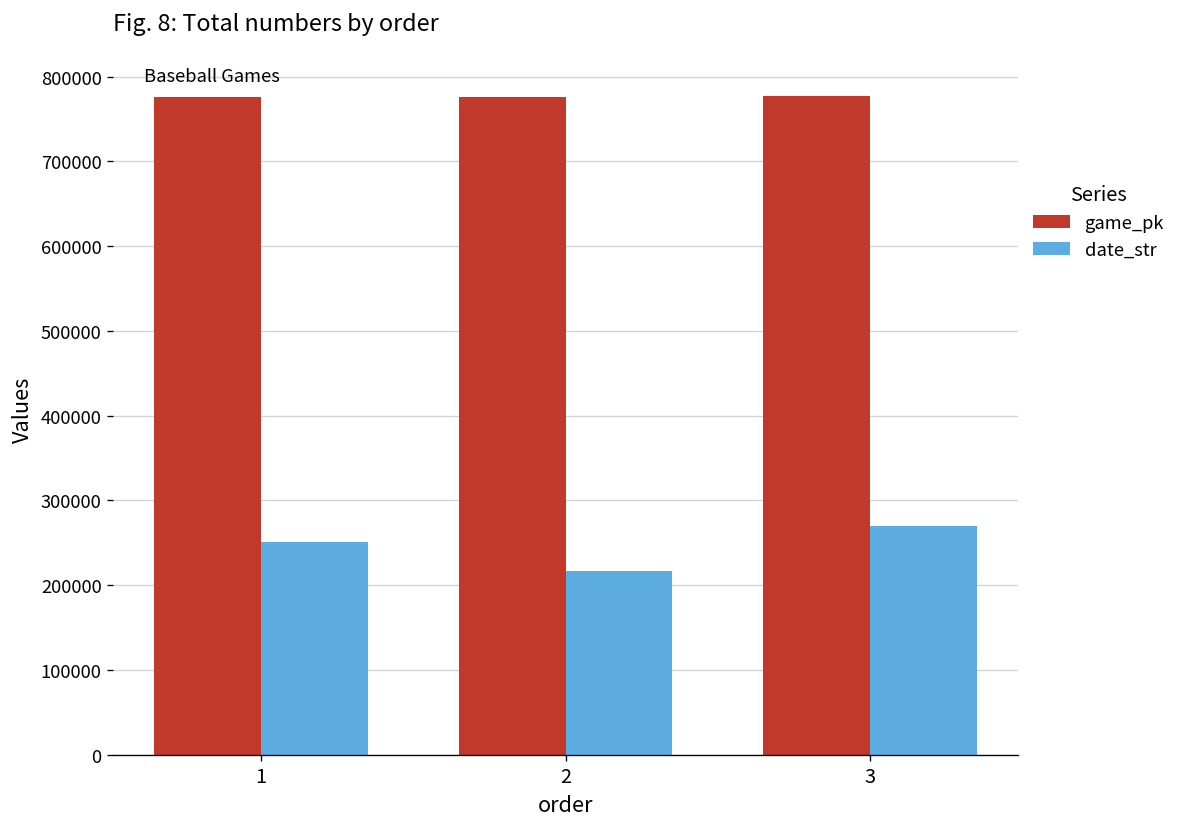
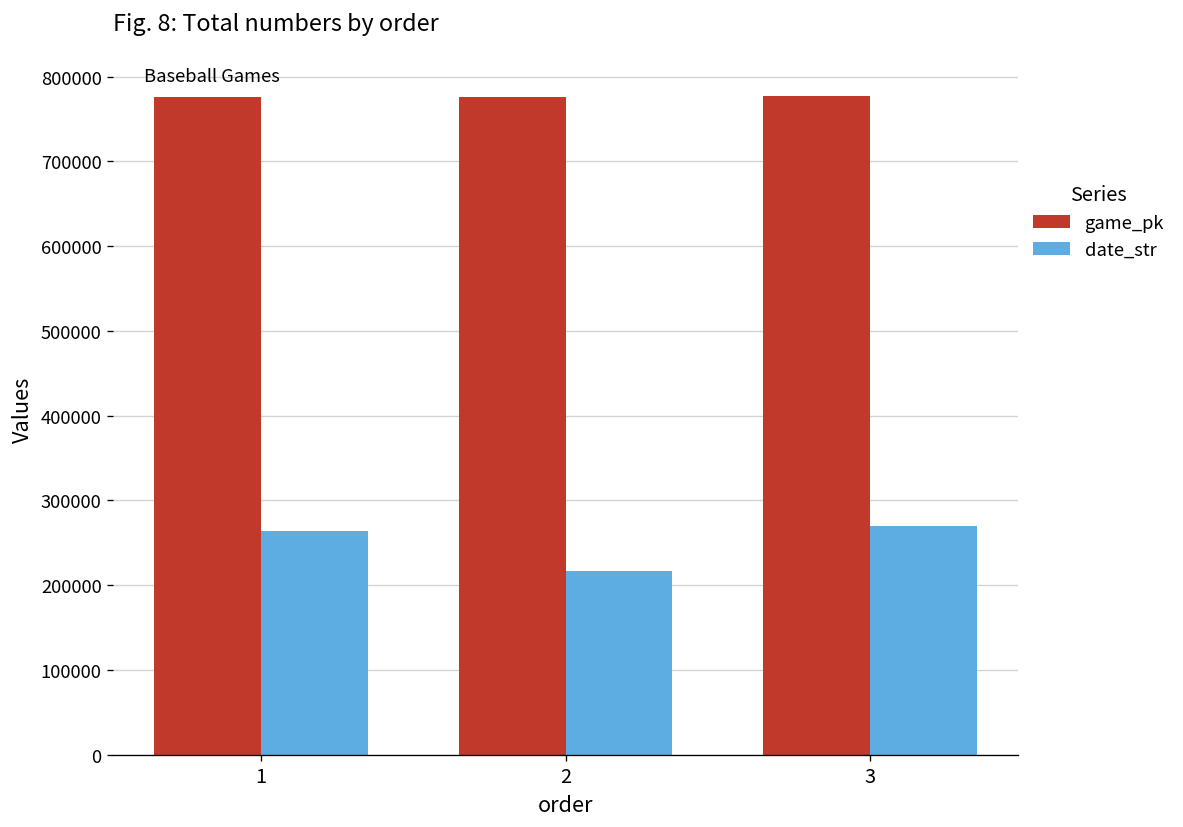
  {
    "game_pk": {
      "1": 780000,
      "2": 780000,
      "3": 780000
    },
    "date_str": {
-     "1": 250000,
+     "1": 260000,
      "2": 220000,
      "3": 270000
    }
  }
